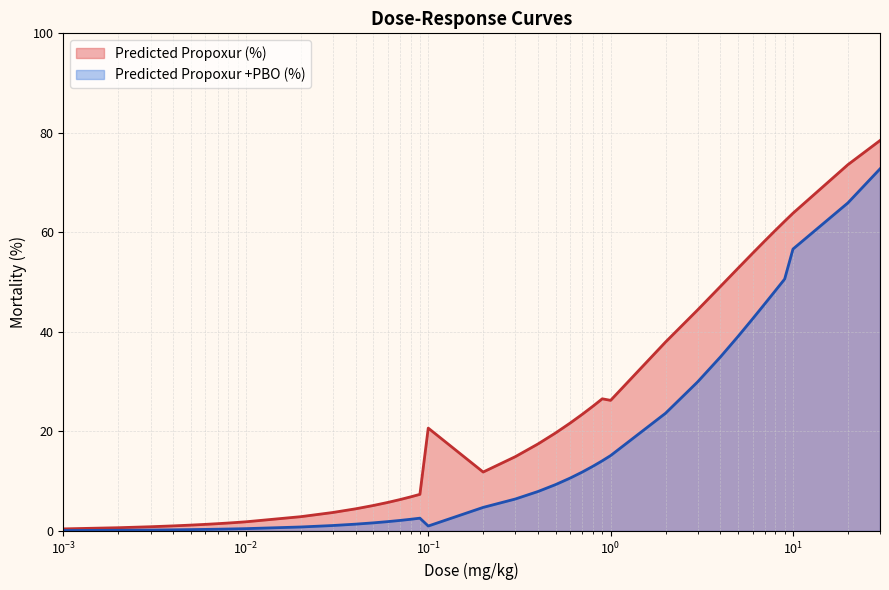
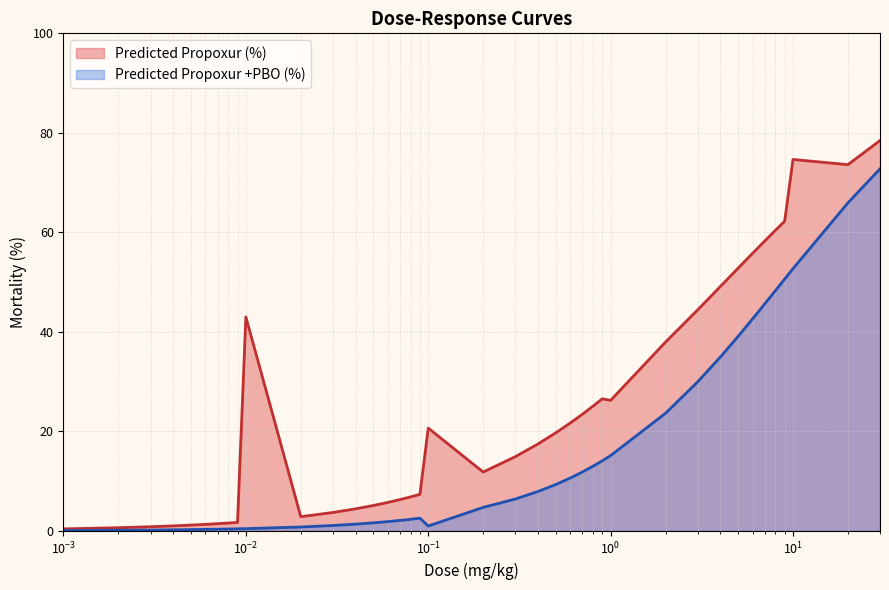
  {
    "Predicted Propoxur (%)": {
-     "10^-2": 2,
+     "10^-2": 43,
      "10^-1": 21,
      "10^0": 26,
-     "10^1": 64
+     "10^1": 75
    },
    "Predicted Propoxur +PBO (%)": {
      "10^-2": 0,
      "10^-1": 1,
      "10^0": 15,
-     "10^1": 57
+     "10^1": 53
    }
  }
